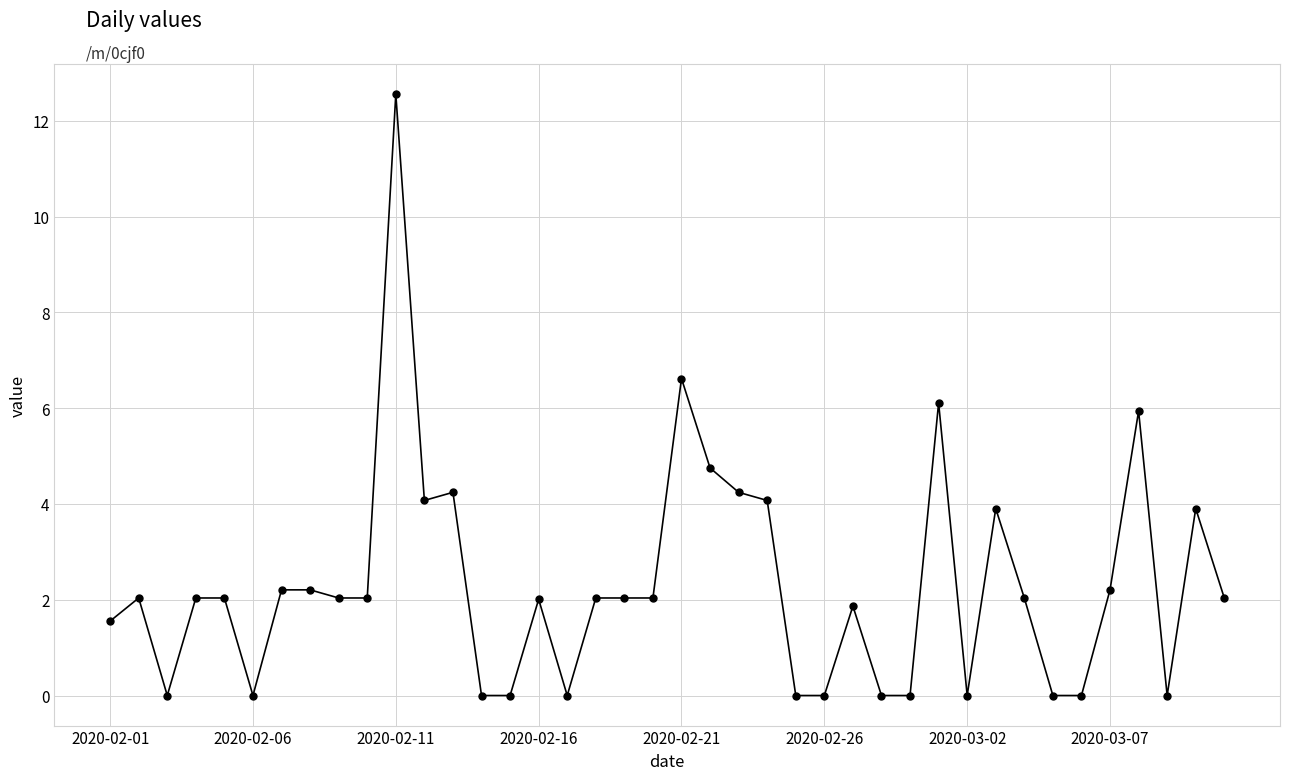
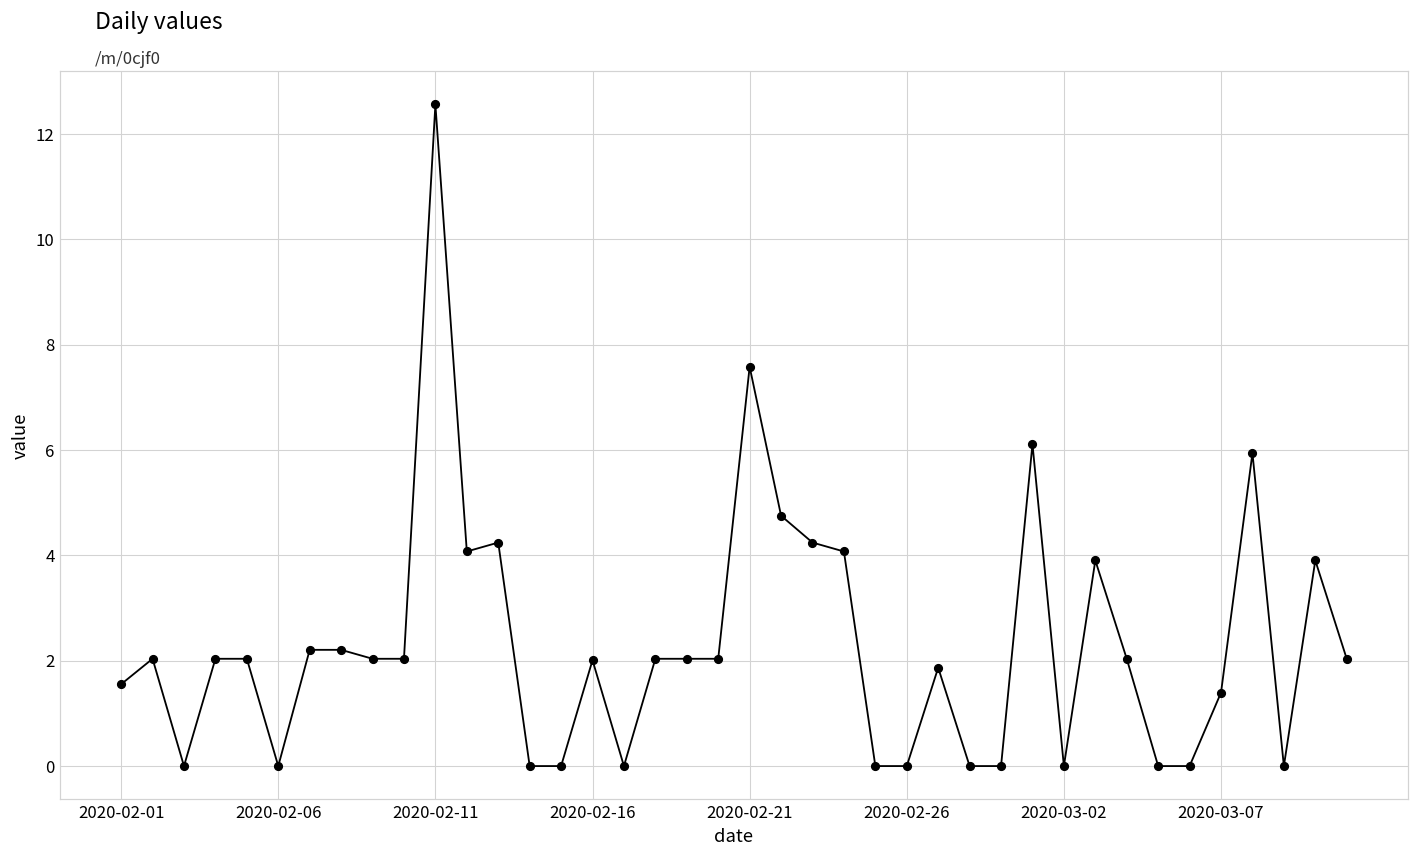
  {
    "2020-02-01": 1.6,
    "2020-02-06": 0.0,
    "2020-02-11": 12.6,
    "2020-02-16": 2.0,
-   "2020-02-21": 6.6,
+   "2020-02-21": 7.6,
    "2020-02-26": 0.0,
    "2020-03-02": 0.0,
-   "2020-03-07": 2.2
+   "2020-03-07": 1.4
  }
